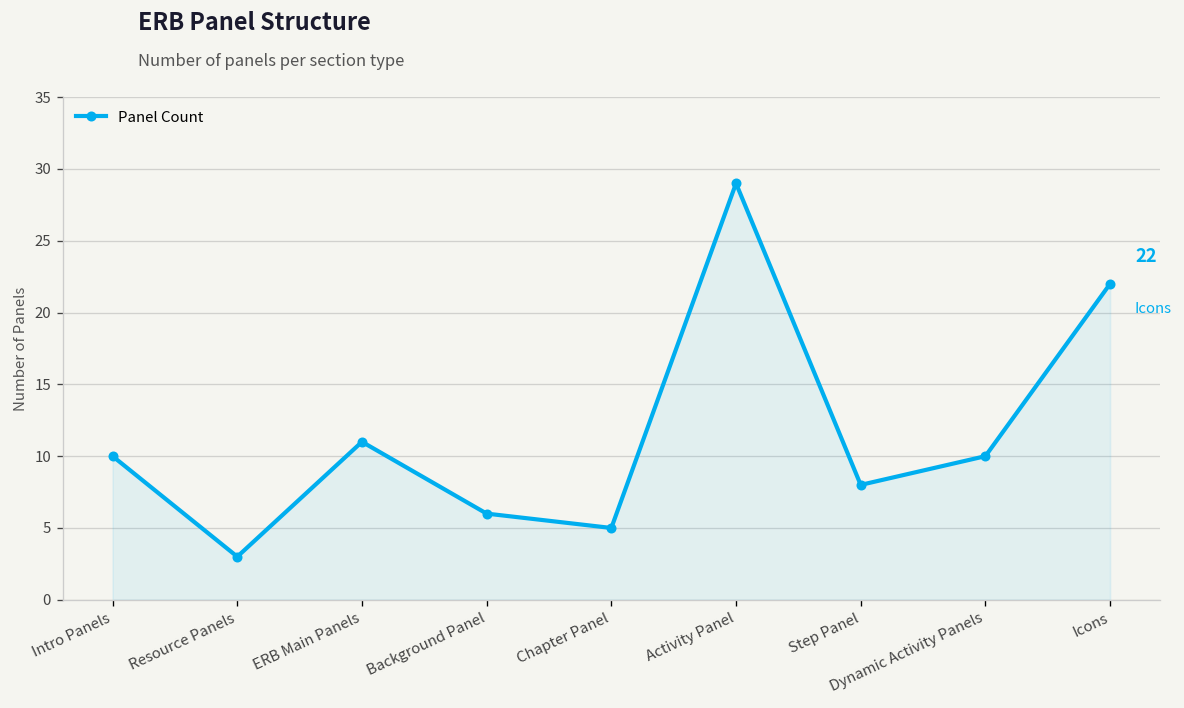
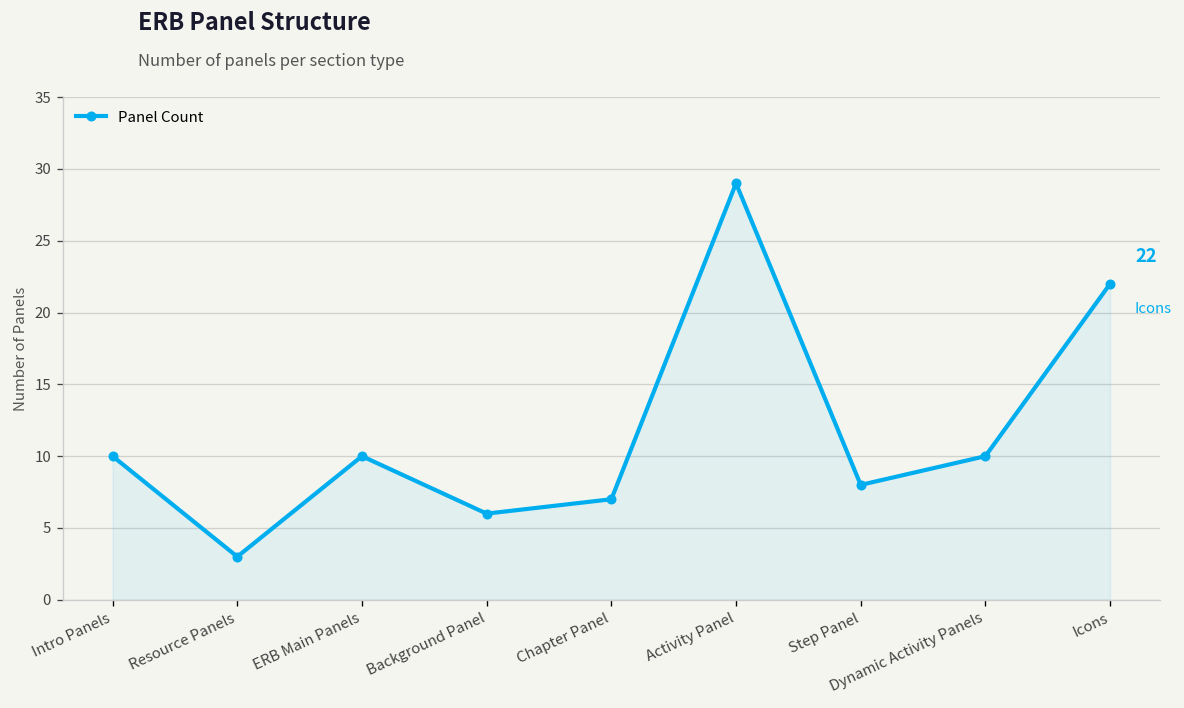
  {
    "Intro Panels": 10,
    "Resource Panels": 3,
-   "ERB Main Panels": 11,
+   "ERB Main Panels": 10,
    "Background Panel": 6,
-   "Chapter Panel": 5,
+   "Chapter Panel": 7,
    "Activity Panel": 29,
    "Step Panel": 8,
    "Dynamic Activity Panels": 10
  }
